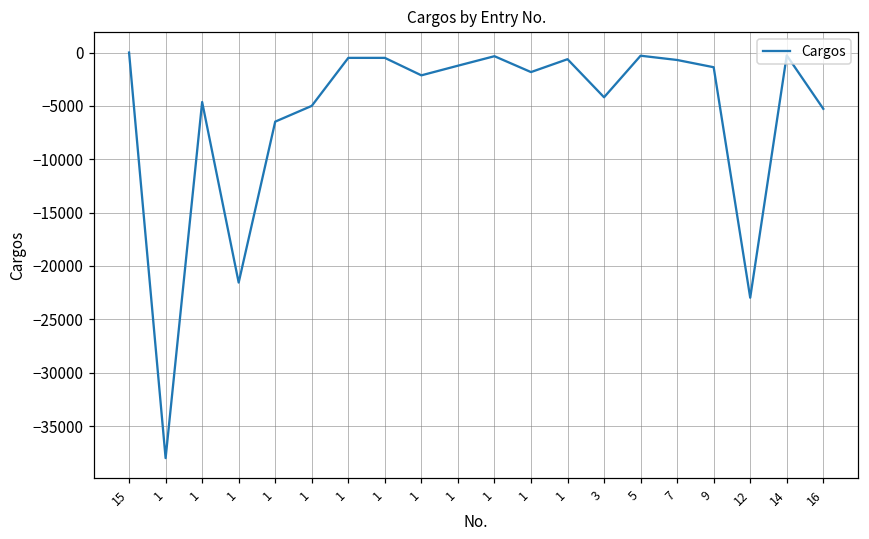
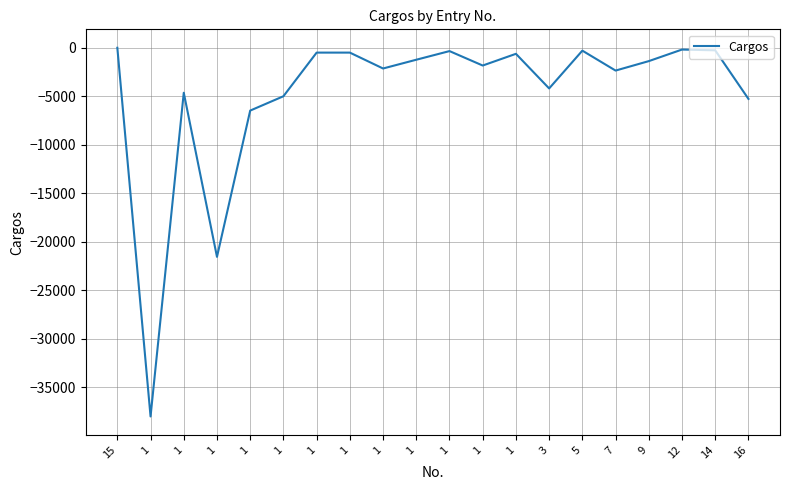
  {
    "15": 0,
    "3": -4000,
    "5": 0,
-   "7": -1000,
+   "7": -2000,
    "9": -1000,
-   "12": -23000,
+   "12": 0,
    "16": -5000
  }
